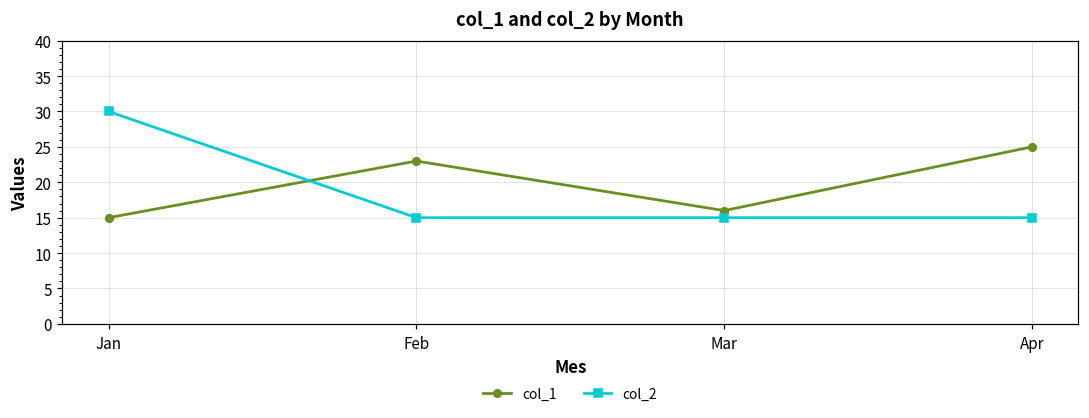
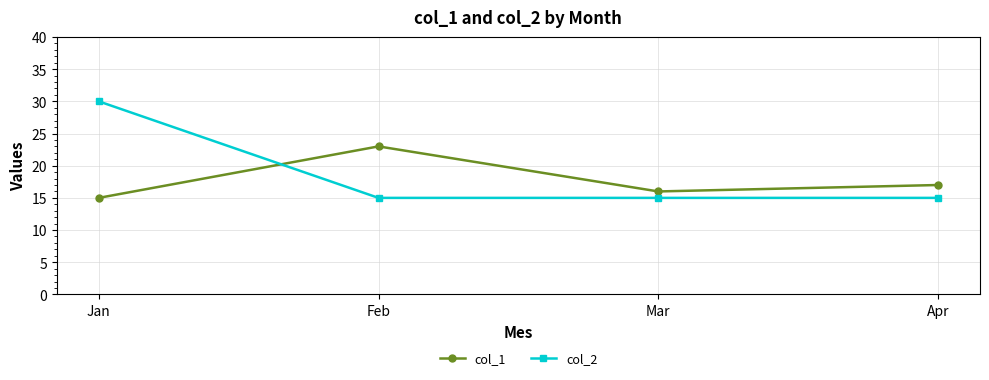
  {
    "col_1": {
      "Jan": 15,
      "Feb": 23,
      "Mar": 16,
-     "Apr": 25
+     "Apr": 17
    },
    "col_2": {
      "Jan": 30,
      "Feb": 15,
      "Mar": 15,
      "Apr": 15
    }
  }
